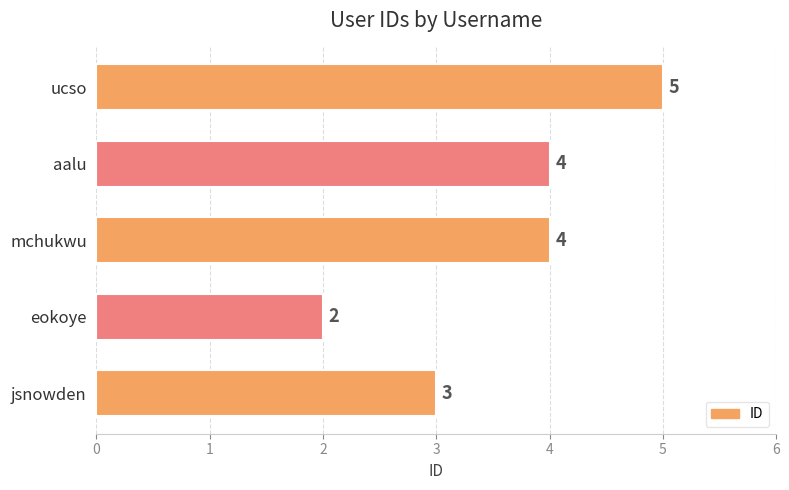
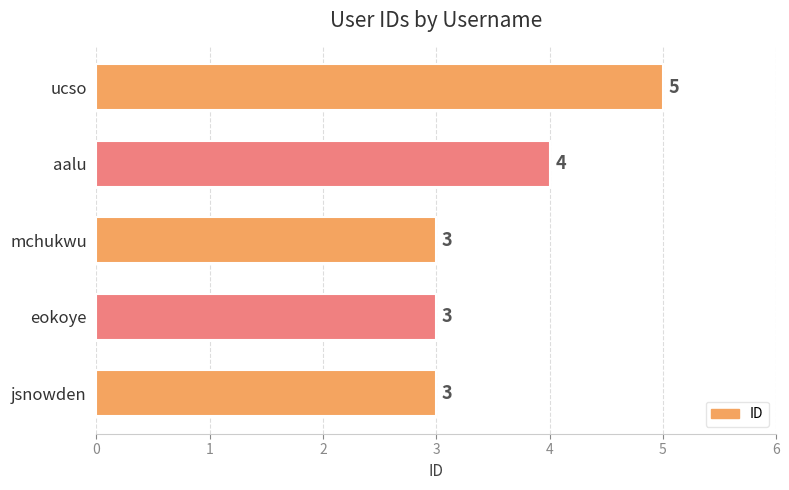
  {
    "ucso": 5,
    "aalu": 4,
-   "mchukwu": 4,
-   "eokoye": 2,
+   "mchukwu": 3,
+   "eokoye": 3,
    "jsnowden": 3
  }
